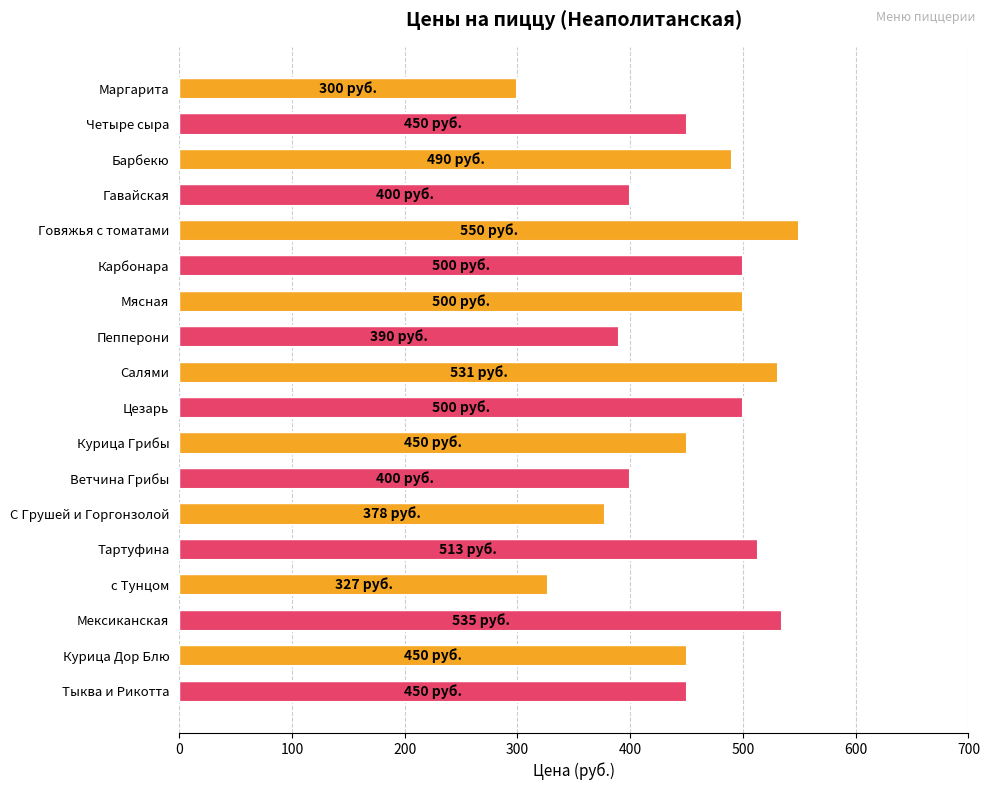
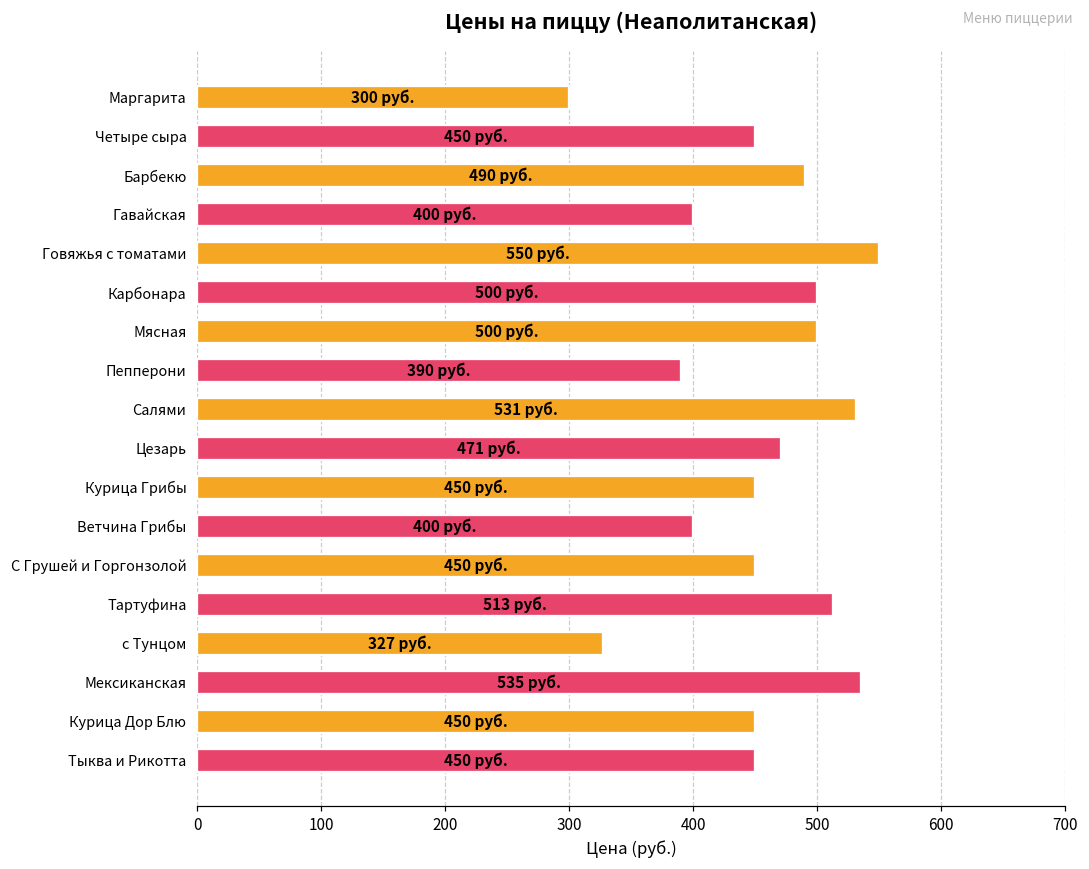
  {
    "Маргарита": 300,
    "Четыре сыра": 450,
    "Барбекю": 490,
    "Гавайская": 400,
    "Говяжья с томатами": 550,
    "Карбонара": 500,
    "Мясная": 500,
    "Пепперони": 390,
    "Салями": 531,
-   "Цезарь": 500,
+   "Цезарь": 471,
    "Курица Грибы": 450,
    "Ветчина Грибы": 400,
-   "С Грушей и Горгонзолой": 378,
+   "С Грушей и Горгонзолой": 450,
    "Тартуфина": 513,
    "с Тунцом": 327,
    "Мексиканская": 535,
    "Курица Дор Блю": 450,
    "Тыква и Рикотта": 450
  }
